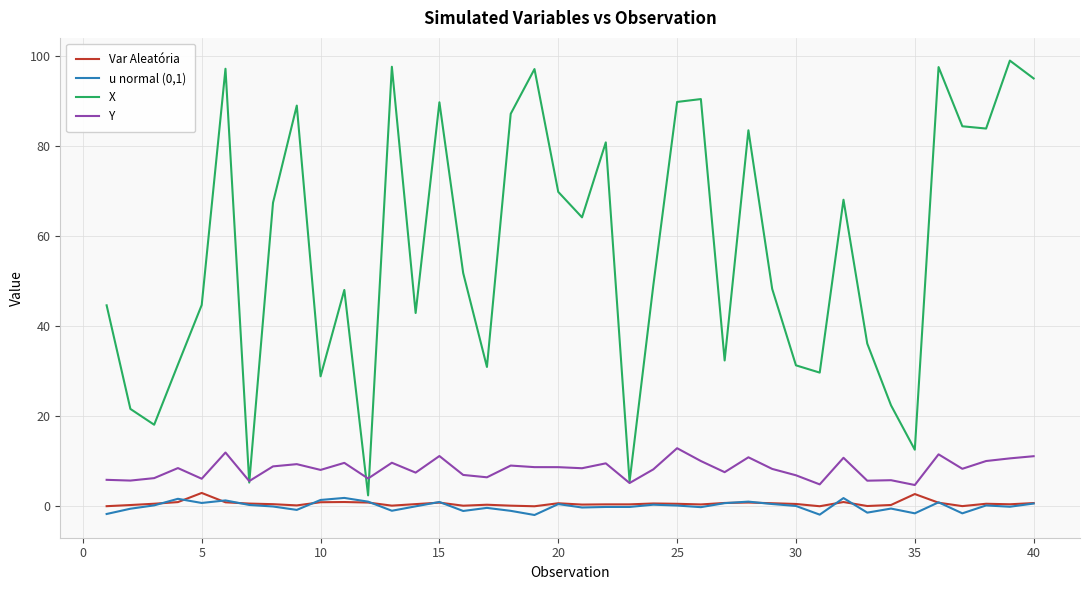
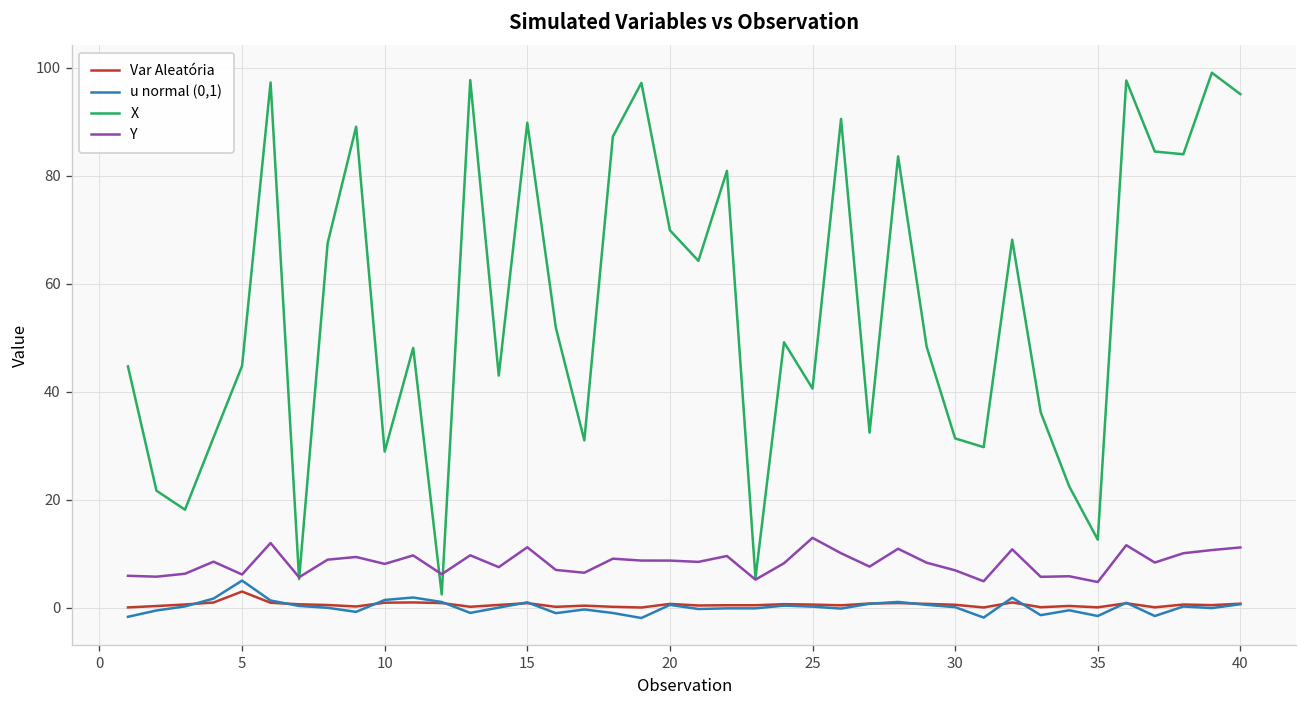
  {
    "Var Aleatória": {
      "5": 3,
-     "35": 3
+     "35": 0
    },
    "u normal (0,1)": {
-     "5": 1,
+     "5": 5,
      "35": -2
    },
    "X": {
      "5": 45,
      "10": 29,
      "15": 90,
      "20": 70,
-     "25": 90,
+     "25": 41,
      "30": 31,
      "35": 13,
      "40": 95
    },
    "Y": {
      "5": 6,
      "10": 8,
      "15": 11,
      "20": 9,
      "25": 13,
      "30": 7,
      "35": 5,
      "40": 11
    }
  }
